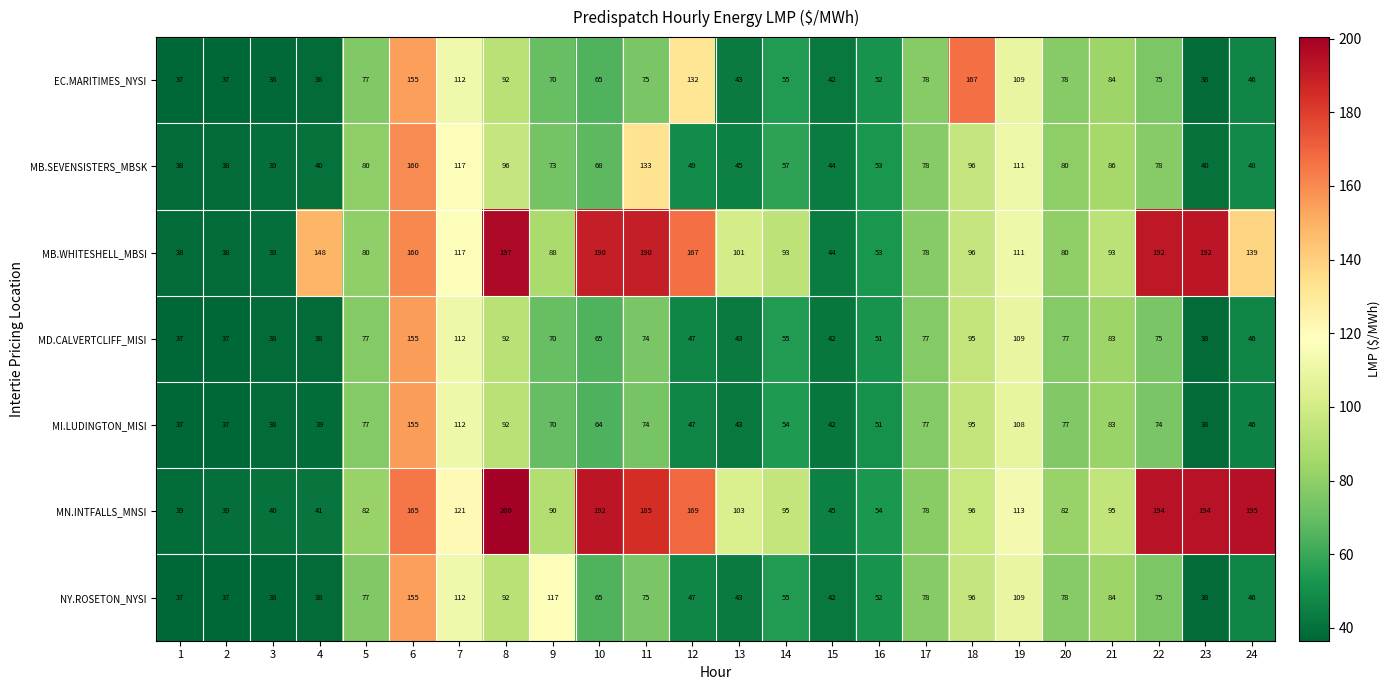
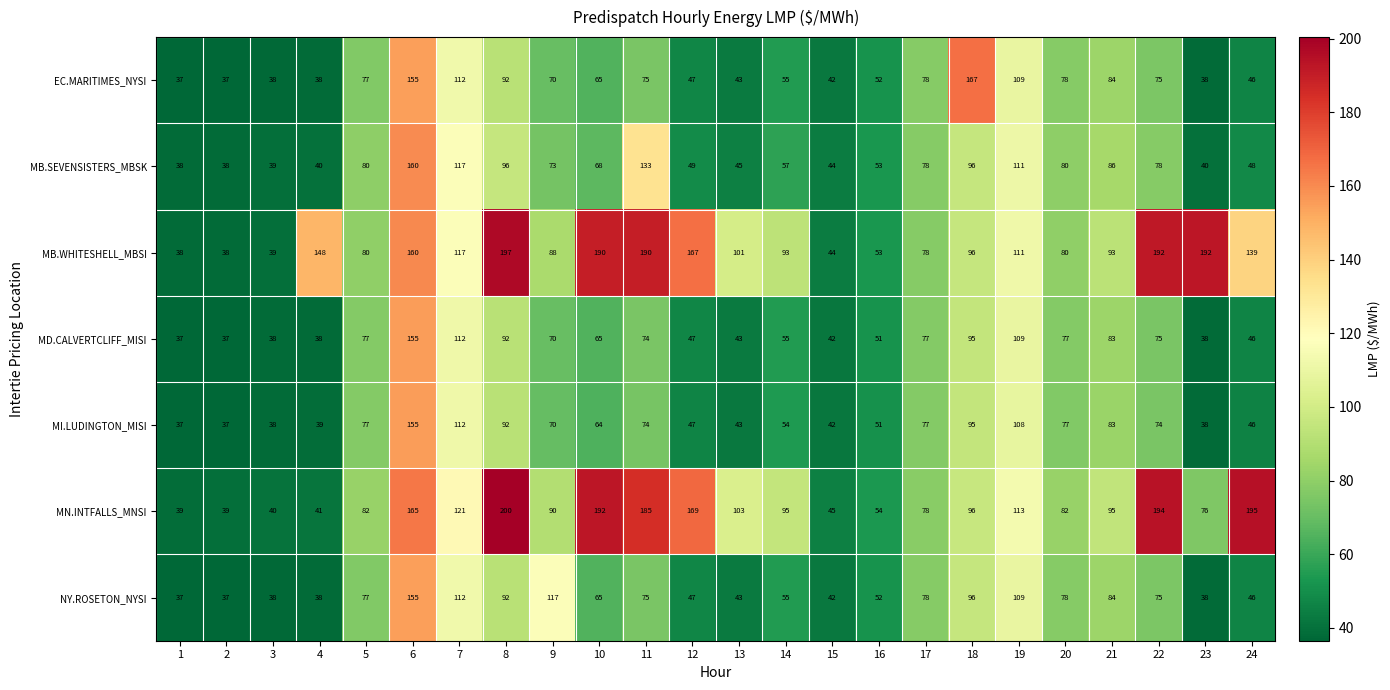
  {
    "EC.MARITIMES_NYSI": {
      "1": 37,
      "2": 37,
      "3": 38,
      "4": 38,
      "5": 77,
      "6": 155,
      "7": 112,
      "8": 92,
      "9": 70,
      "10": 65,
      "11": 75,
-     "12": 132,
+     "12": 47,
      "13": 43,
      "14": 55,
      "15": 42,
      "16": 52,
      "17": 78,
      "18": 167,
      "19": 109,
      "20": 78,
      "21": 84,
      "22": 75,
      "23": 38,
      "24": 46
    },
    "MB.SEVENSISTERS_MBSK": {
      "1": 38,
      "2": 38,
      "3": 39,
      "4": 40,
      "5": 80,
      "6": 160,
      "7": 117,
      "8": 96,
      "9": 73,
      "10": 68,
      "11": 133,
      "12": 49,
      "13": 45,
      "14": 57,
      "15": 44,
      "16": 53,
      "17": 78,
      "18": 96,
      "19": 111,
      "20": 80,
      "21": 86,
      "22": 78,
      "23": 40,
      "24": 48
    },
    "MB.WHITESHELL_MBSI": {
      "1": 38,
      "2": 38,
      "3": 39,
      "4": 148,
      "5": 80,
      "6": 160,
      "7": 117,
      "8": 197,
      "9": 88,
      "10": 190,
      "11": 190,
      "12": 167,
      "13": 101,
      "14": 93,
      "15": 44,
      "16": 53,
      "17": 78,
      "18": 96,
      "19": 111,
      "20": 80,
      "21": 93,
      "22": 192,
      "23": 192,
      "24": 139
    },
    "MD.CALVERTCLIFF_MISI": {
      "1": 37,
      "2": 37,
      "3": 38,
      "4": 38,
      "5": 77,
      "6": 155,
      "7": 112,
      "8": 92,
      "9": 70,
      "10": 65,
      "11": 74,
      "12": 47,
      "13": 43,
      "14": 55,
      "15": 42,
      "16": 51,
      "17": 77,
      "18": 95,
      "19": 109,
      "20": 77,
      "21": 83,
      "22": 75,
      "23": 38,
      "24": 46
    },
    "MI.LUDINGTON_MISI": {
      "1": 37,
      "2": 37,
      "3": 38,
      "4": 39,
      "5": 77,
      "6": 155,
      "7": 112,
      "8": 92,
      "9": 70,
      "10": 64,
      "11": 74,
      "12": 47,
      "13": 43,
      "14": 54,
      "15": 42,
      "16": 51,
      "17": 77,
      "18": 95,
      "19": 108,
      "20": 77,
      "21": 83,
      "22": 74,
      "23": 38,
      "24": 46
    },
    "MN.INTFALLS_MNSI": {
      "1": 39,
      "2": 39,
      "3": 40,
      "4": 41,
      "5": 82,
      "6": 165,
      "7": 121,
      "8": 200,
      "9": 90,
      "10": 192,
      "11": 185,
      "12": 169,
      "13": 103,
      "14": 95,
      "15": 45,
      "16": 54,
      "17": 78,
      "18": 96,
      "19": 113,
      "20": 82,
      "21": 95,
      "22": 194,
-     "23": 194,
+     "23": 76,
      "24": 195
    },
    "NY.ROSETON_NYSI": {
      "1": 37,
      "2": 37,
      "3": 38,
      "4": 38,
      "5": 77,
      "6": 155,
      "7": 112,
      "8": 92,
      "9": 117,
      "10": 65,
      "11": 75,
      "12": 47,
      "13": 43,
      "14": 55,
      "15": 42,
      "16": 52,
      "17": 78,
      "18": 96,
      "19": 109,
      "20": 78,
      "21": 84,
      "22": 75,
      "23": 38,
      "24": 46
    }
  }
